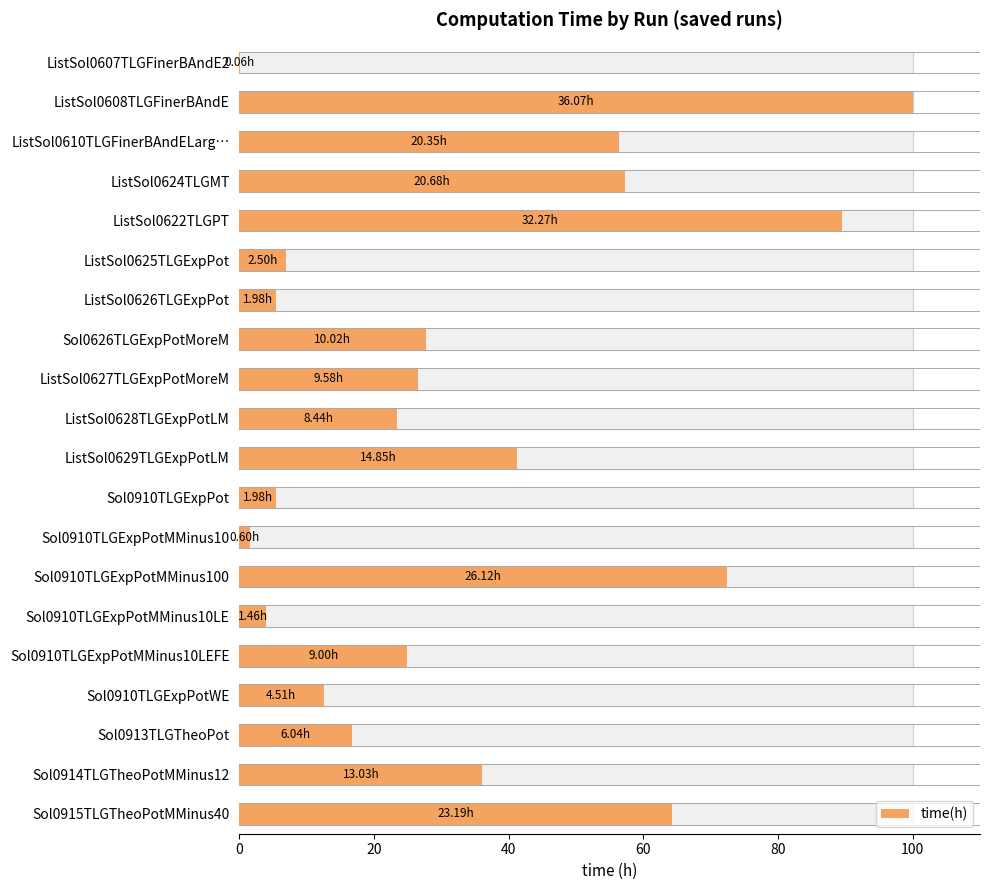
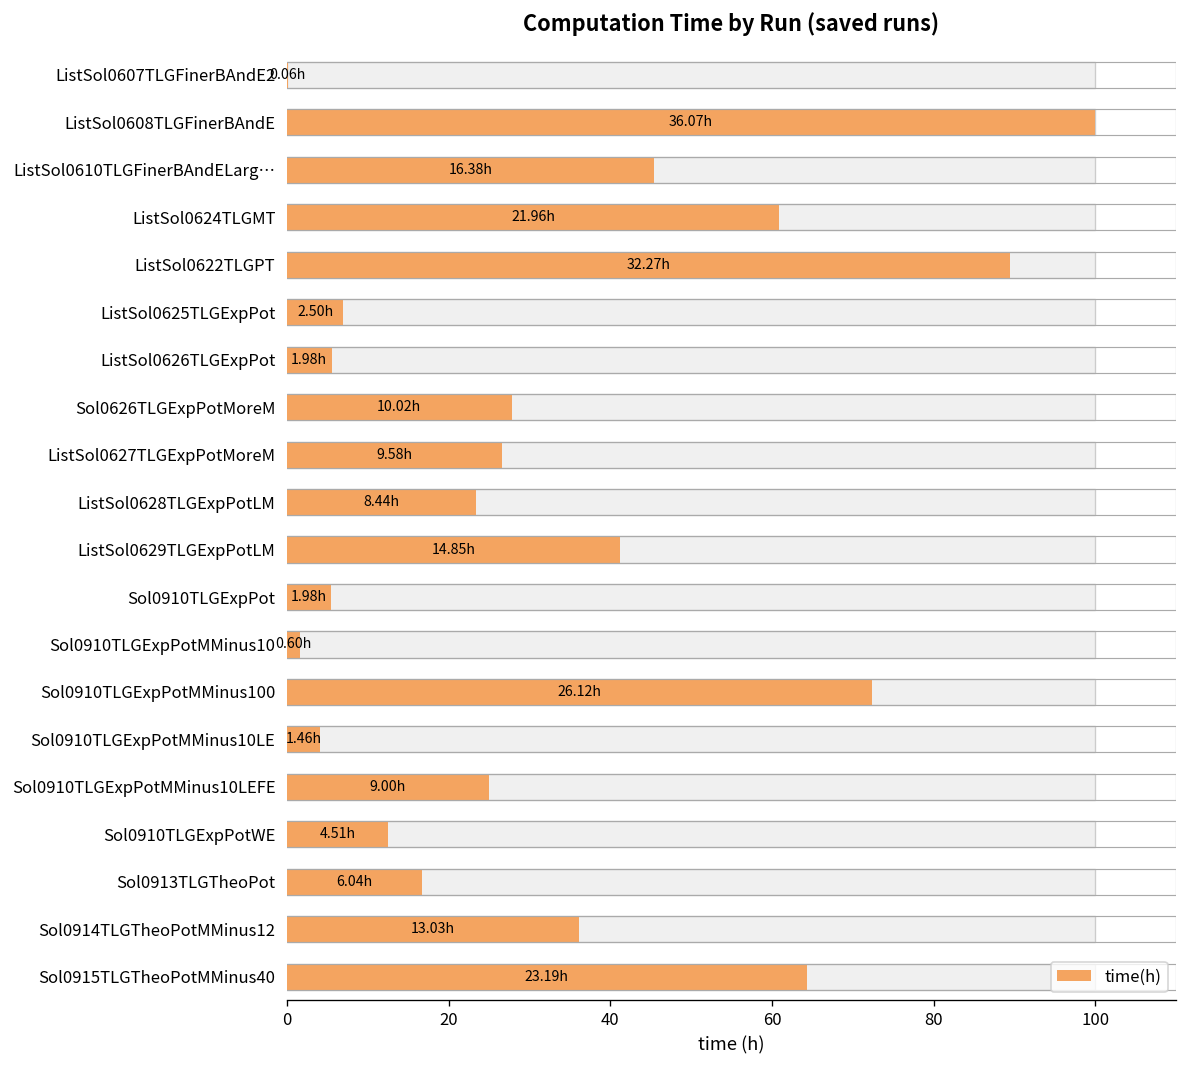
  {
    "time(h)": {
-     "ListSol0610TLGFinerBAndELarg…": "20.35h",
-     "ListSol0624TLGMT": "20.68h"
+     "ListSol0610TLGFinerBAndELarg…": "16.38h",
+     "ListSol0624TLGMT": "21.96h"
    }
  }
